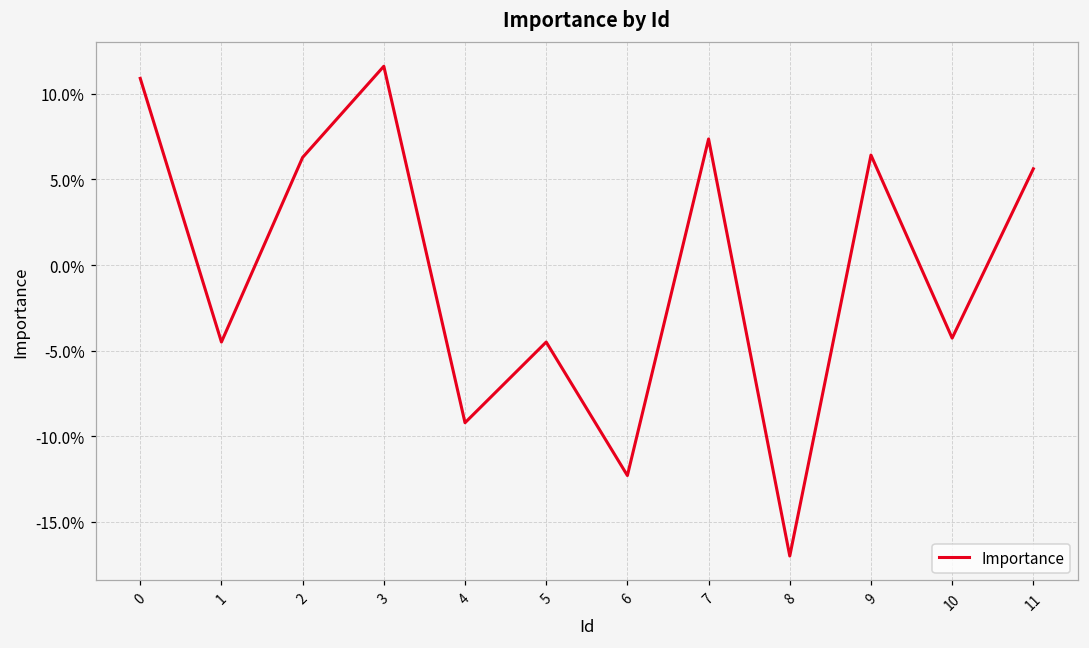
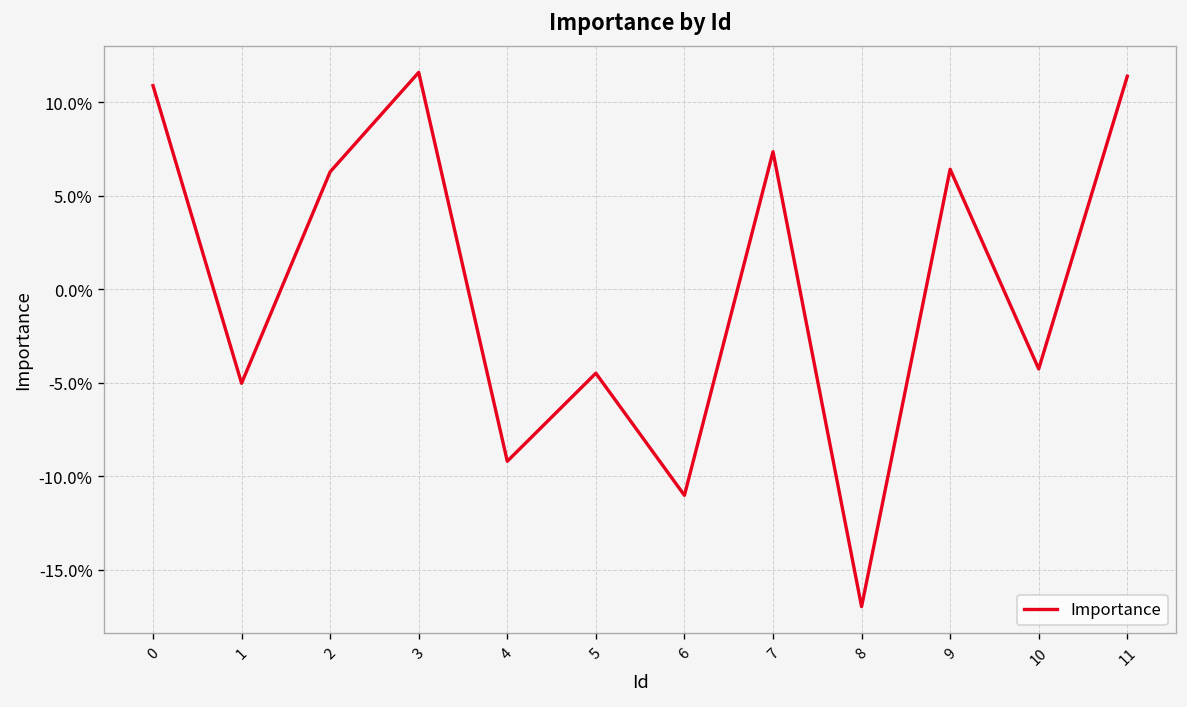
  {
    "0": "10.9%",
-   "1": "-4.5%",
+   "1": "-5.0%",
    "2": "6.3%",
    "3": "11.6%",
    "4": "-9.2%",
    "5": "-4.5%",
-   "6": "-12.3%",
+   "6": "-11.0%",
    "7": "7.4%",
    "8": "-17.0%",
    "9": "6.4%",
    "10": "-4.3%",
-   "11": "5.6%"
+   "11": "11.4%"
  }
